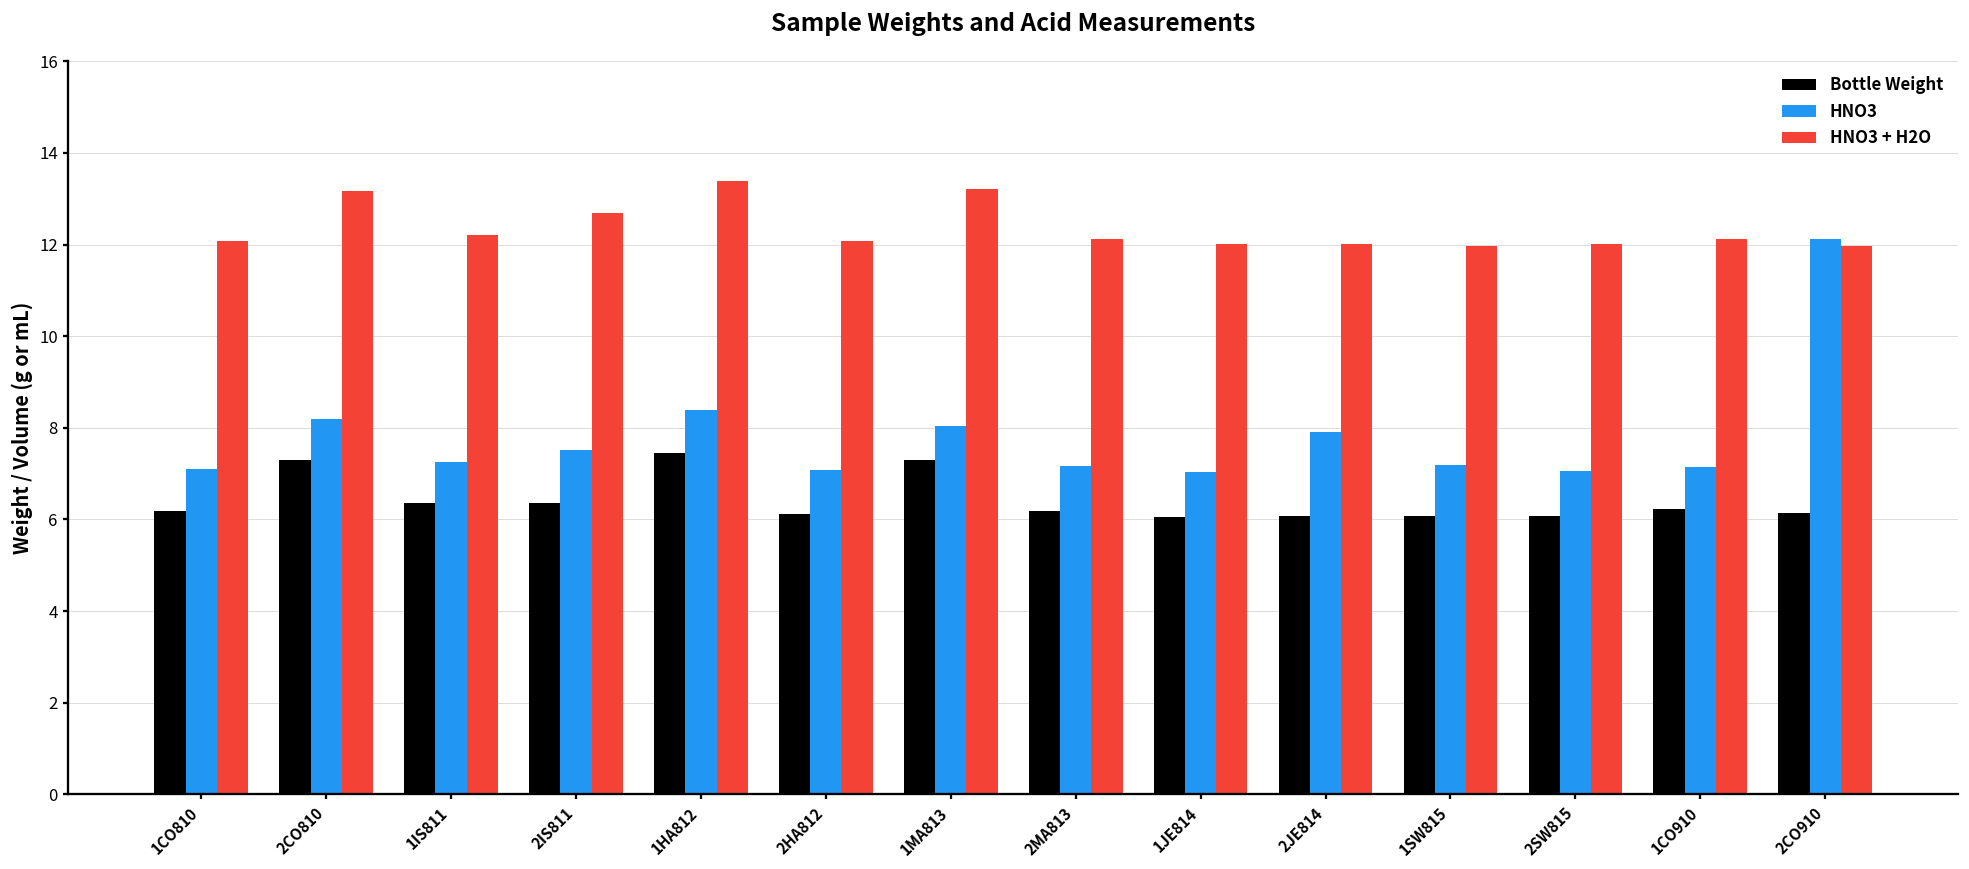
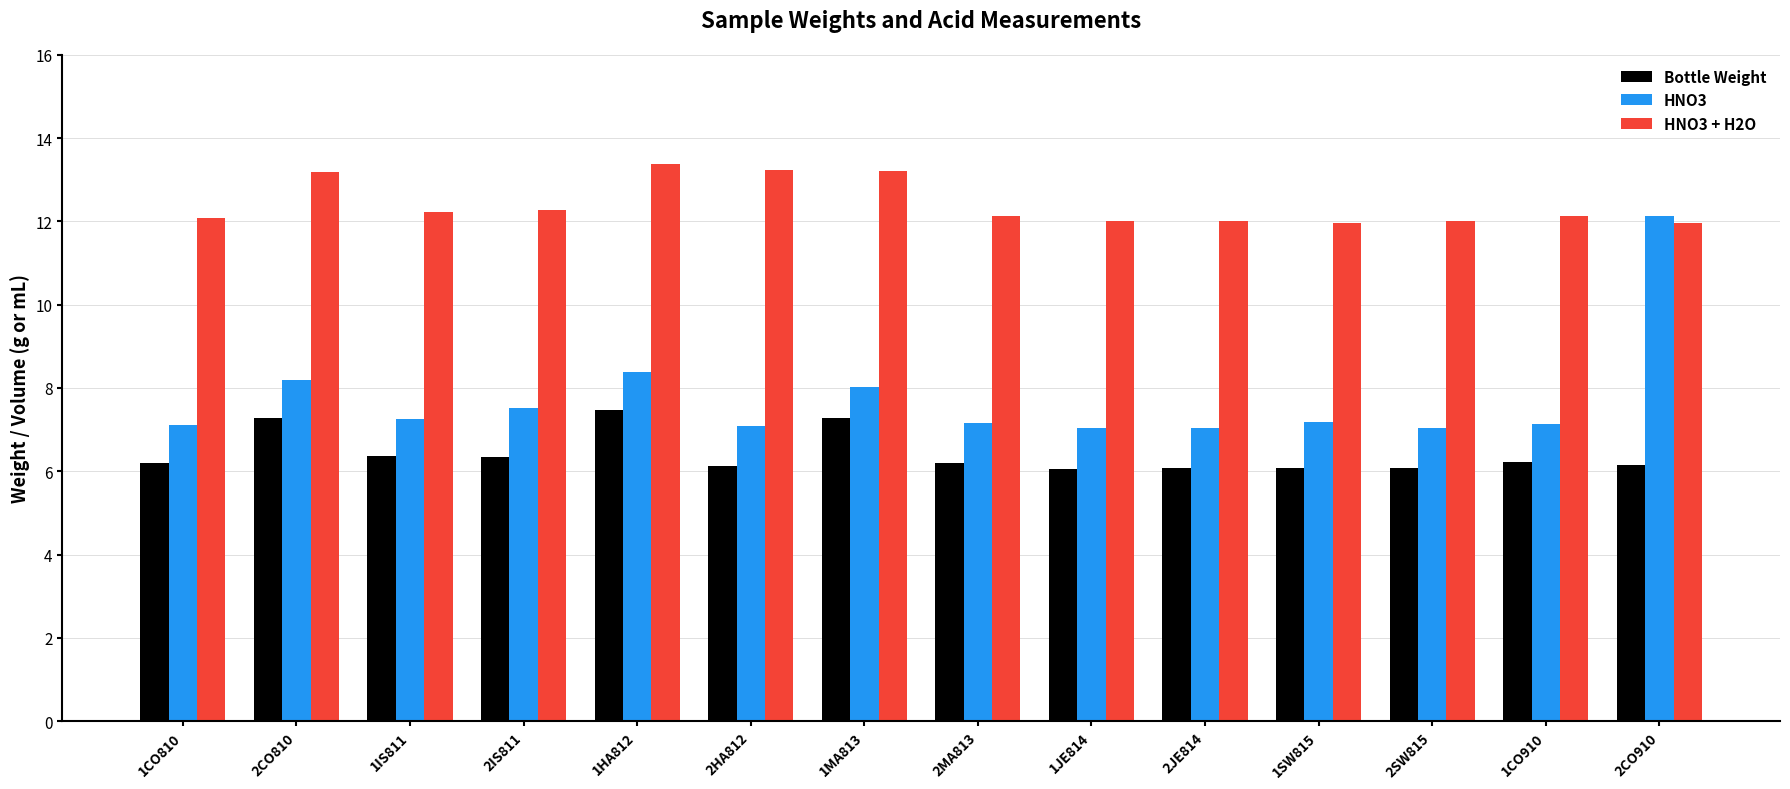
  {
    "Bottle Weight": {
      "1CO810": 6.2,
      "2CO810": 7.3,
      "1IS811": 6.4,
      "2IS811": 6.4,
      "1HA812": 7.5,
      "2HA812": 6.1,
      "1MA813": 7.3,
      "2MA813": 6.2,
      "1JE814": 6.1,
      "2JE814": 6.1,
      "1SW815": 6.1,
      "2SW815": 6.1,
      "1CO910": 6.2,
      "2CO910": 6.1
    },
    "HNO3": {
      "1CO810": 7.1,
      "2CO810": 8.2,
      "1IS811": 7.3,
      "2IS811": 7.5,
      "1HA812": 8.4,
      "2HA812": 7.1,
      "1MA813": 8.0,
      "2MA813": 7.2,
      "1JE814": 7.0,
-     "2JE814": 7.9,
+     "2JE814": 7.0,
      "1SW815": 7.2,
      "2SW815": 7.1,
      "1CO910": 7.1,
      "2CO910": 12.1
    },
    "HNO3 + H2O": {
      "1CO810": 12.1,
      "2CO810": 13.2,
      "1IS811": 12.2,
-     "2IS811": 12.7,
+     "2IS811": 12.3,
      "1HA812": 13.4,
-     "2HA812": 12.1,
+     "2HA812": 13.2,
      "1MA813": 13.2,
      "2MA813": 12.1,
      "1JE814": 12.0,
      "2JE814": 12.0,
      "1SW815": 12.0,
      "2SW815": 12.0,
      "1CO910": 12.1,
      "2CO910": 12.0
    }
  }
